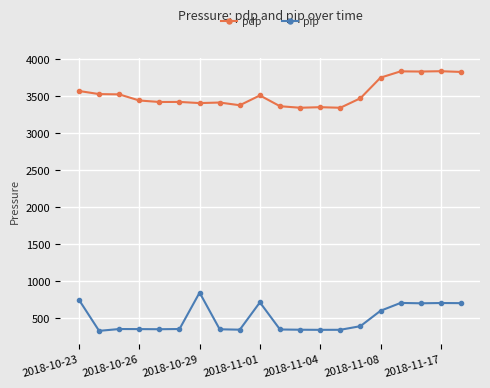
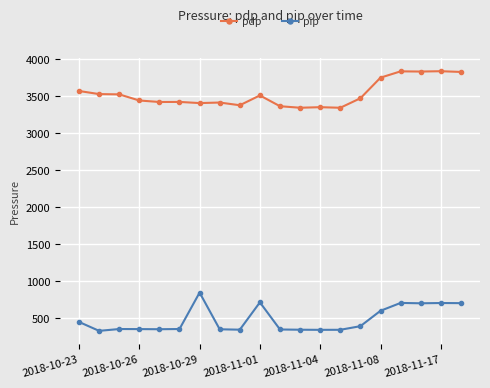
  {
    "pdp": {
      "2018-10-23": 3600,
      "2018-10-26": 3400,
      "2018-10-29": 3400,
      "2018-11-01": 3500,
      "2018-11-04": 3400,
      "2018-11-08": 3800,
      "2018-11-17": 3800
    },
    "pip": {
-     "2018-10-23": 700,
+     "2018-10-23": 500,
      "2018-10-26": 400,
      "2018-10-29": 800,
      "2018-11-01": 700,
      "2018-11-04": 300,
      "2018-11-08": 600,
      "2018-11-17": 700
    }
  }
